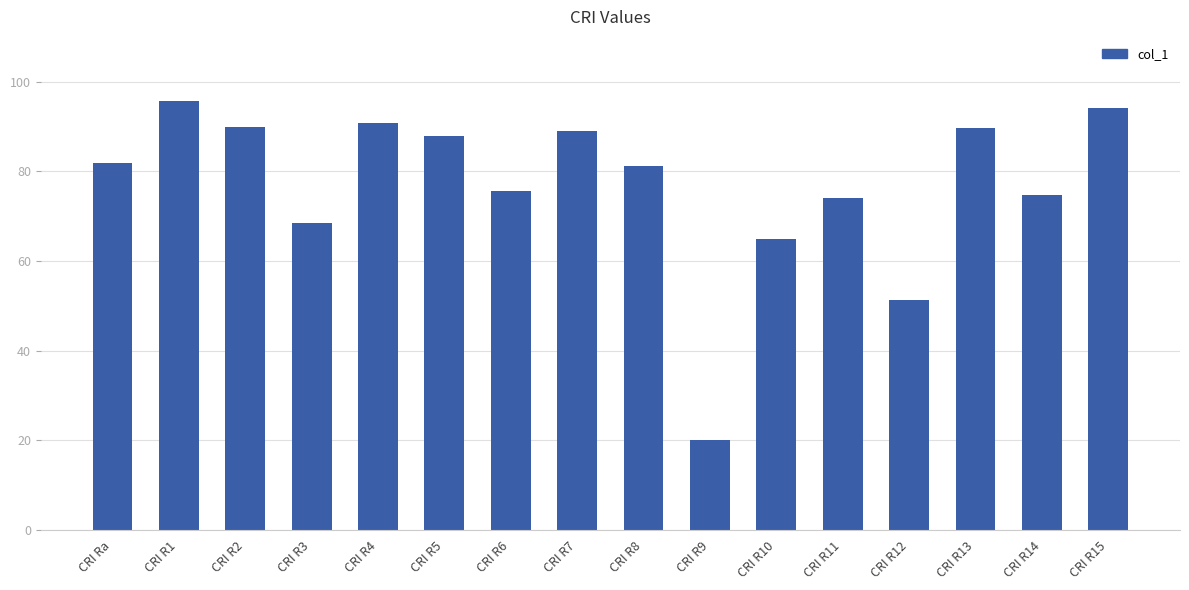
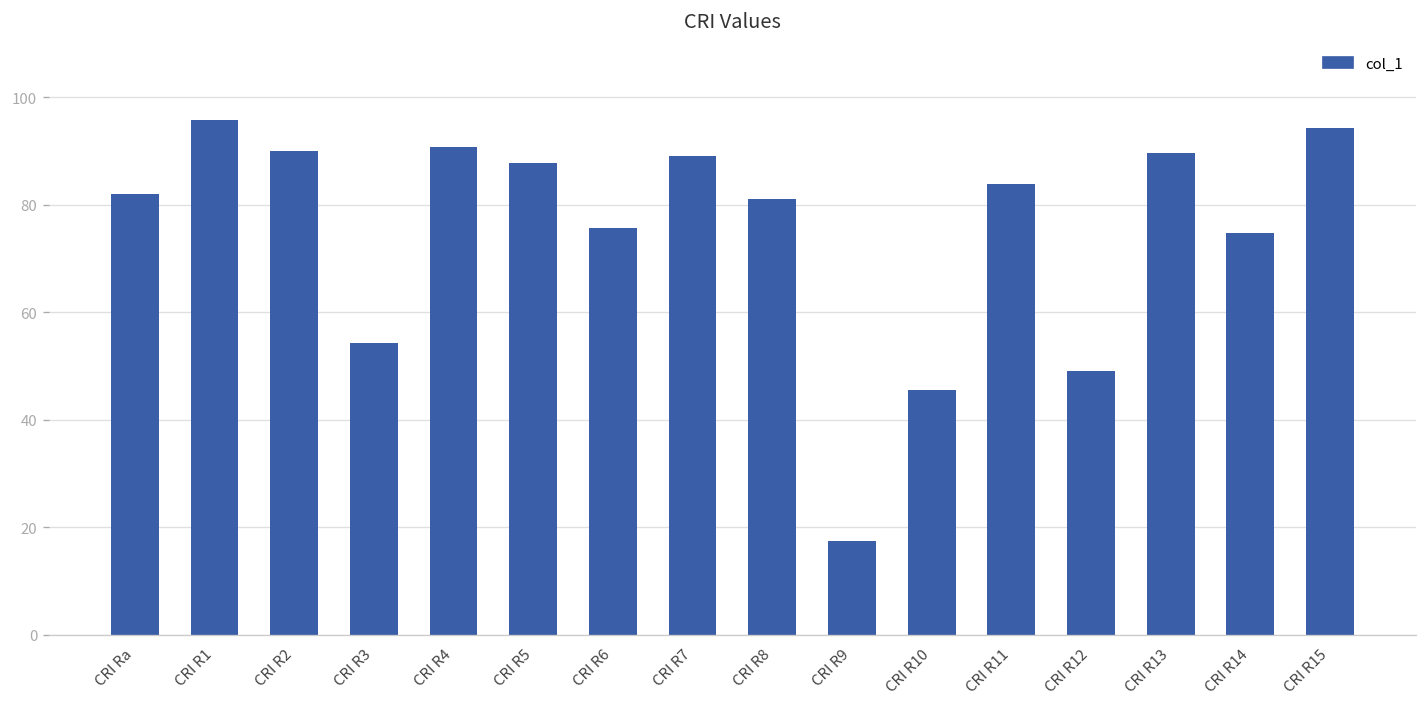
  {
    "CRI Ra": 82,
    "CRI R1": 96,
    "CRI R2": 90,
-   "CRI R3": 69,
+   "CRI R3": 54,
    "CRI R4": 91,
    "CRI R5": 88,
    "CRI R6": 76,
    "CRI R7": 89,
    "CRI R8": 81,
-   "CRI R9": 20,
-   "CRI R10": 65,
-   "CRI R11": 74,
-   "CRI R12": 51,
+   "CRI R9": 17,
+   "CRI R10": 46,
+   "CRI R11": 84,
+   "CRI R12": 49,
    "CRI R13": 90,
    "CRI R14": 75,
    "CRI R15": 94
  }
